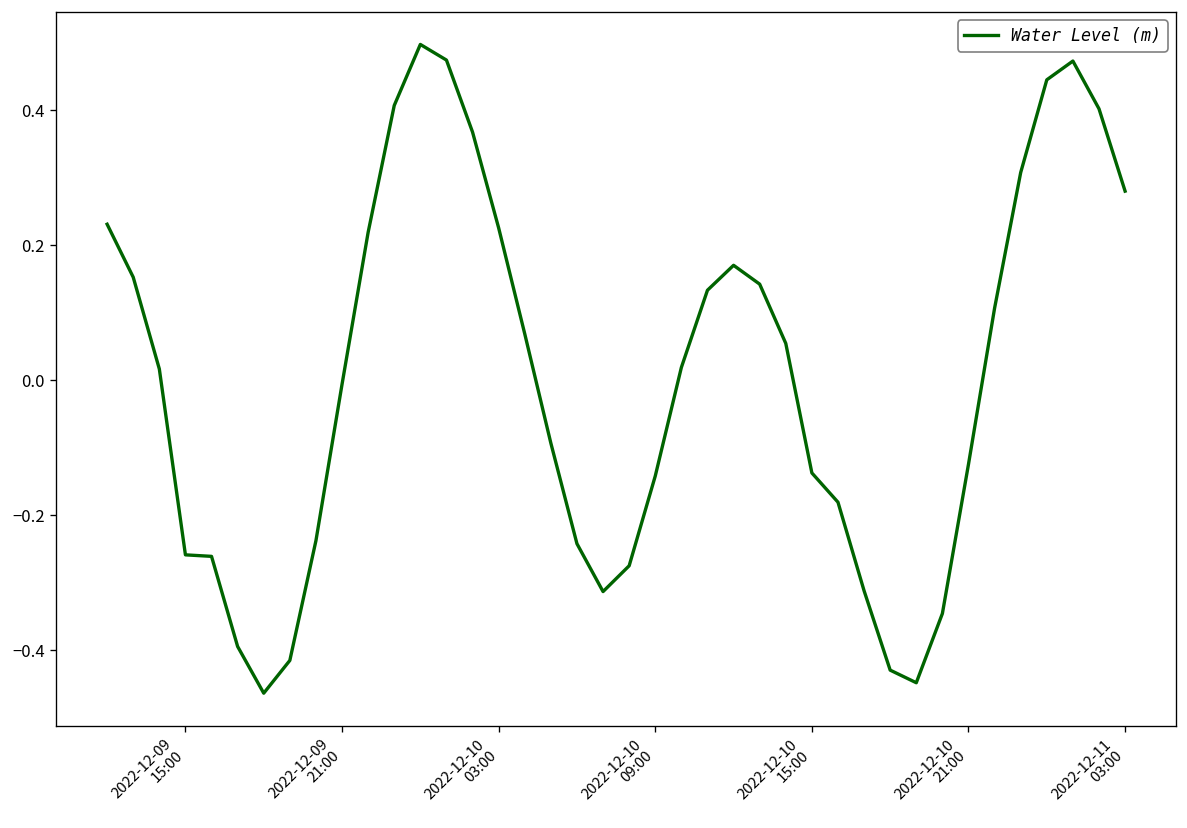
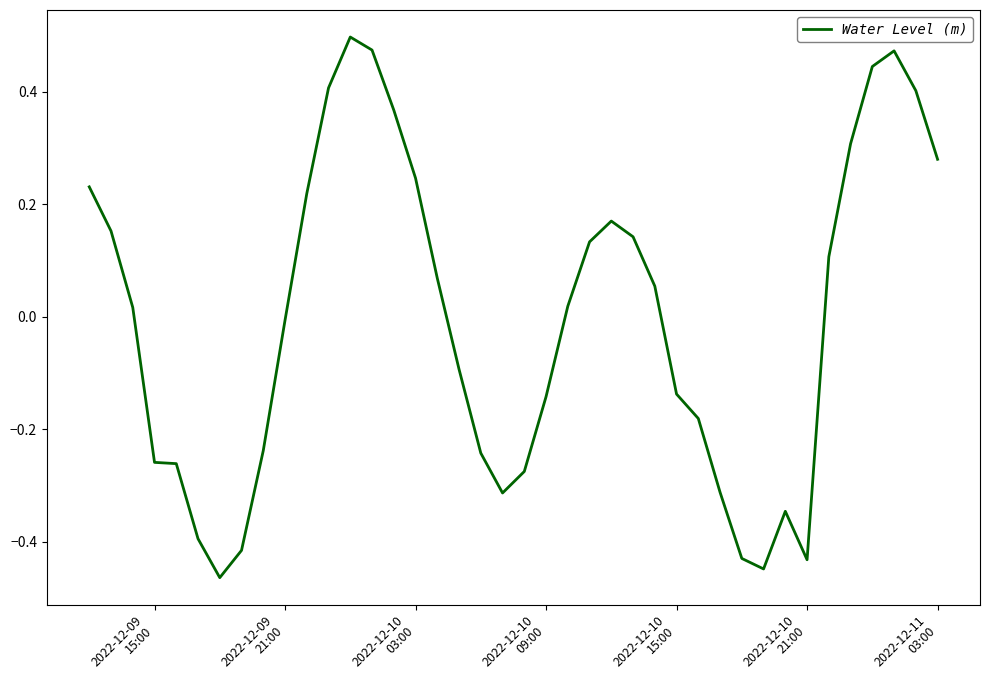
  {
    "2022-12-09 15:00": -0.26,
    "2022-12-09 21:00": -0.01,
-   "2022-12-10 03:00": 0.23,
+   "2022-12-10 03:00": 0.25,
    "2022-12-10 09:00": -0.14,
    "2022-12-10 15:00": -0.14,
-   "2022-12-10 21:00": -0.12,
+   "2022-12-10 21:00": -0.43,
    "2022-12-11 03:00": 0.28
  }
